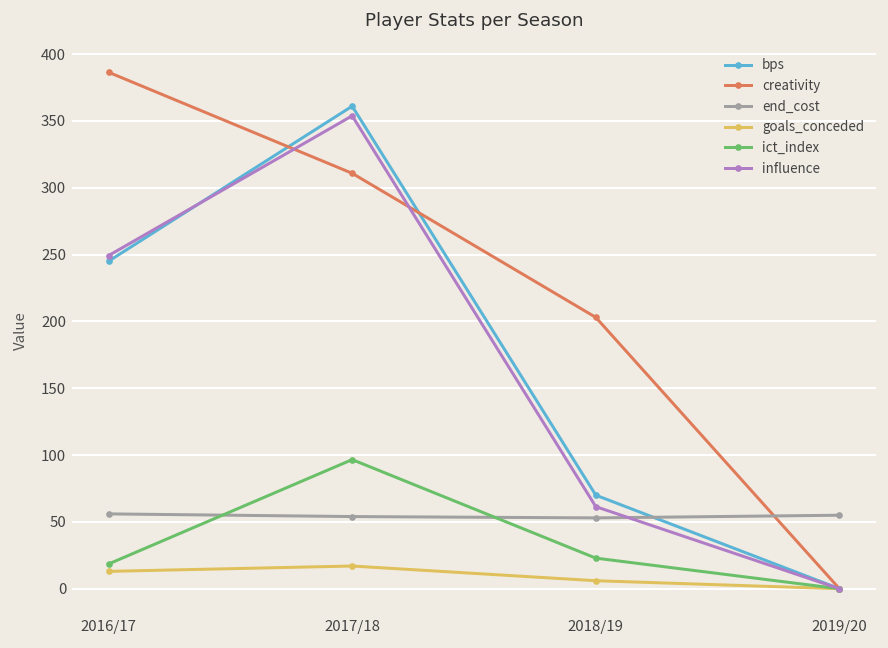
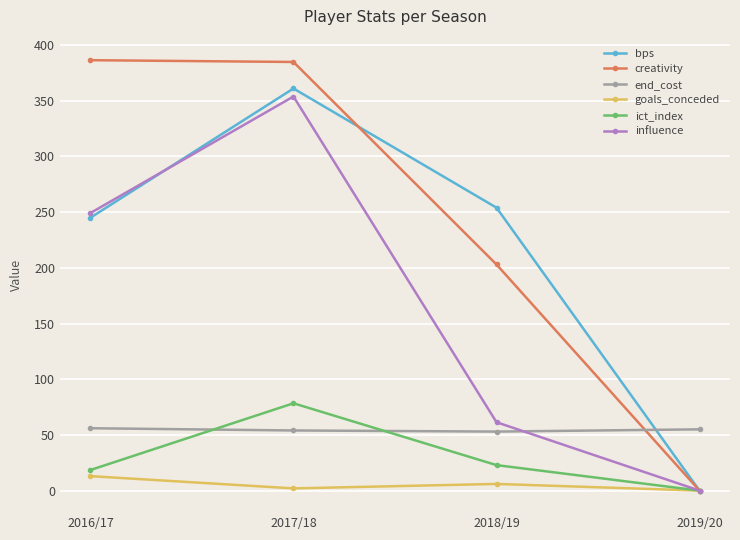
  {
    "bps": {
      "2016/17": 245,
      "2017/18": 361,
-     "2018/19": 70
+     "2018/19": 254
    },
    "creativity": {
      "2016/17": 386,
-     "2017/18": 311,
+     "2017/18": 385,
      "2018/19": 203
    },
    "goals_conceded": {
      "2016/17": 13,
-     "2017/18": 17,
+     "2017/18": 2,
      "2018/19": 6
    },
    "ict_index": {
      "2016/17": 19,
-     "2017/18": 97,
+     "2017/18": 78,
      "2018/19": 23
    }
  }
